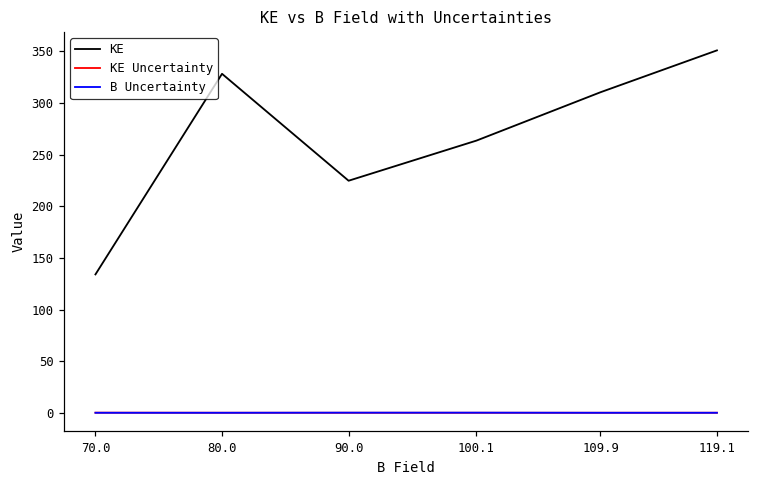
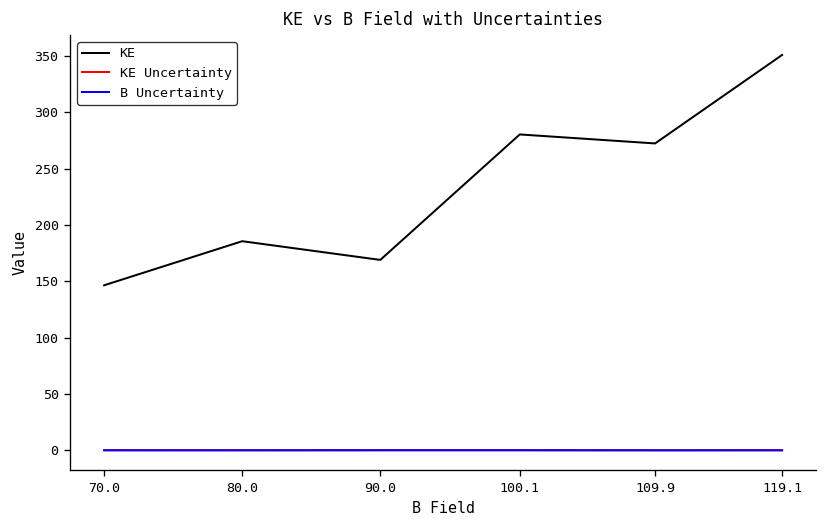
  {
    "KE": {
-     "70.0": 130,
-     "80.0": 330,
-     "90.0": 220,
-     "100.1": 260,
-     "109.9": 310,
+     "70.0": 150,
+     "80.0": 190,
+     "90.0": 170,
+     "100.1": 280,
+     "109.9": 270,
      "119.1": 350
    },
    "B Uncertainty": {
      "70.0": 0,
      "80.0": 0,
      "90.0": 0,
      "100.1": 0,
      "109.9": 0,
      "119.1": 0
    }
  }
